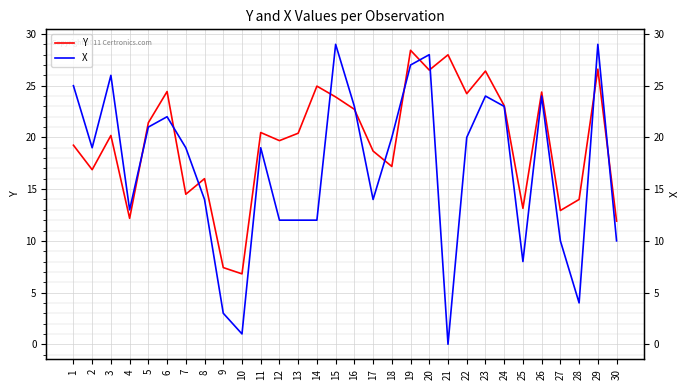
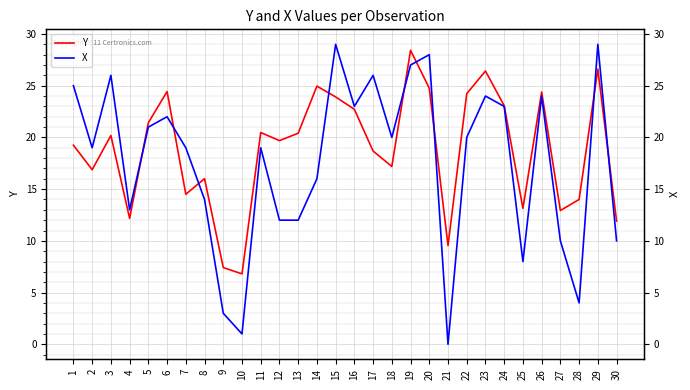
  {
    "Y": {
      "1": 19.2,
      "2": 16.9,
      "3": 20.2,
      "4": 12.2,
      "5": 21.4,
      "6": 24.4,
      "7": 14.5,
      "8": 16.0,
      "9": 7.4,
      "10": 6.8,
      "11": 20.5,
      "12": 19.7,
      "13": 20.4,
      "14": 25.0,
      "15": 23.9,
      "16": 22.7,
      "17": 18.7,
      "18": 17.2,
      "19": 28.4,
-     "20": 26.5,
-     "21": 28.0,
+     "20": 24.8,
+     "21": 9.5,
      "22": 24.2,
      "23": 26.4,
      "25": 13.1,
      "26": 24.4,
      "27": 12.9,
      "28": 14.0,
      "29": 26.6,
      "30": 11.9
    },
    "X": {
      "1": 25,
      "2": 19,
      "3": 26,
      "4": 13,
      "5": 21,
      "6": 22,
      "7": 19,
      "8": 14,
      "9": 3,
      "10": 1,
      "11": 19,
      "12": 12,
      "13": 12,
-     "14": 12,
+     "14": 16,
      "15": 29,
      "16": 23,
-     "17": 14,
+     "17": 26,
      "18": 20,
      "19": 27,
      "20": 28,
      "21": 0,
      "22": 20,
      "23": 24,
      "25": 8,
      "26": 24,
      "27": 10,
      "28": 4,
      "29": 29,
      "30": 10
    }
  }
